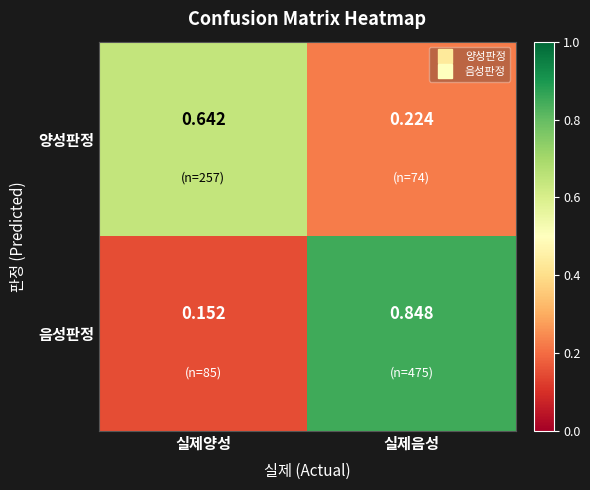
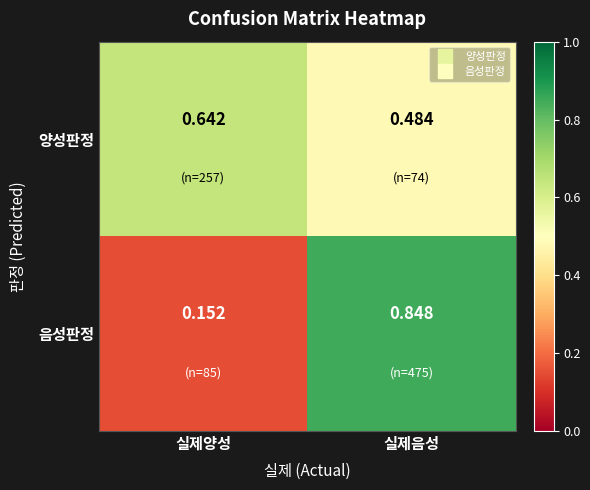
  {
    "양성판정": {
-     "실제음성": 0.224
+     "실제음성": 0.484
    }
  }
